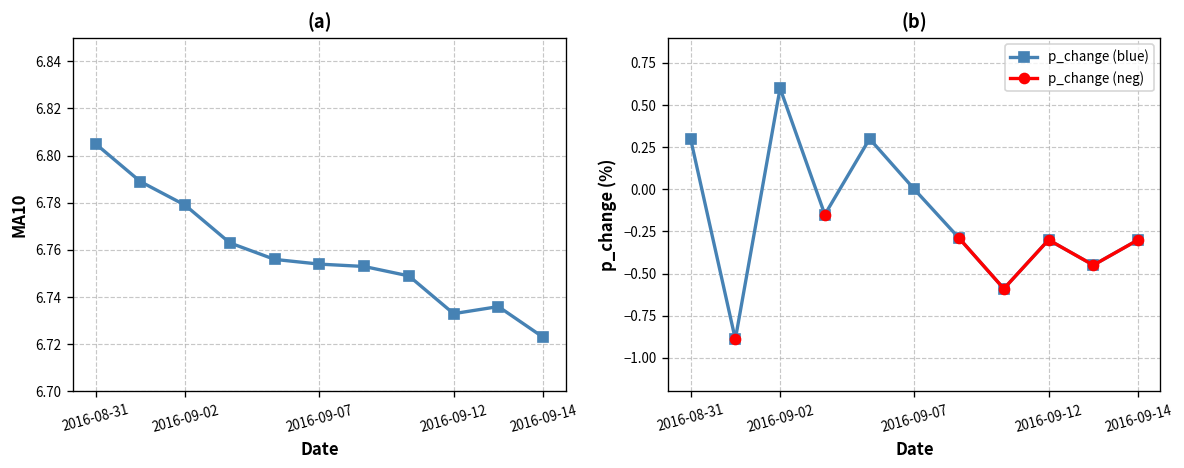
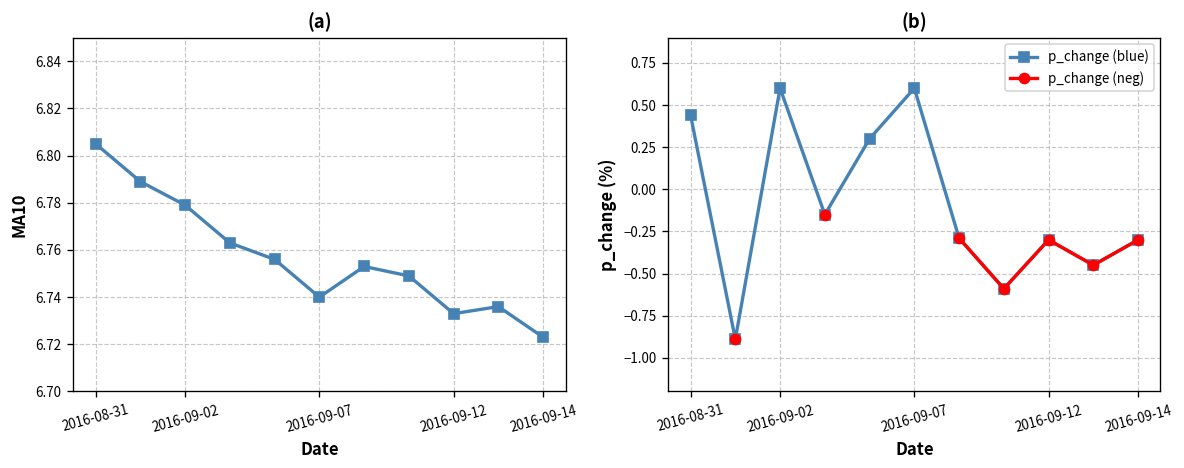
  {
    "(a)": {
      "2016-08-31": 6.805,
      "2016-09-02": 6.779,
-     "2016-09-07": 6.754,
+     "2016-09-07": 6.740,
      "2016-09-12": 6.733,
      "2016-09-14": 6.723
    },
    "(b)": {
      "p_change (blue)": {
-       "2016-08-31": 0.30,
+       "2016-08-31": 0.44,
        "2016-09-02": 0.60,
-       "2016-09-07": 0.0
+       "2016-09-07": 0.6
      }
    }
  }
